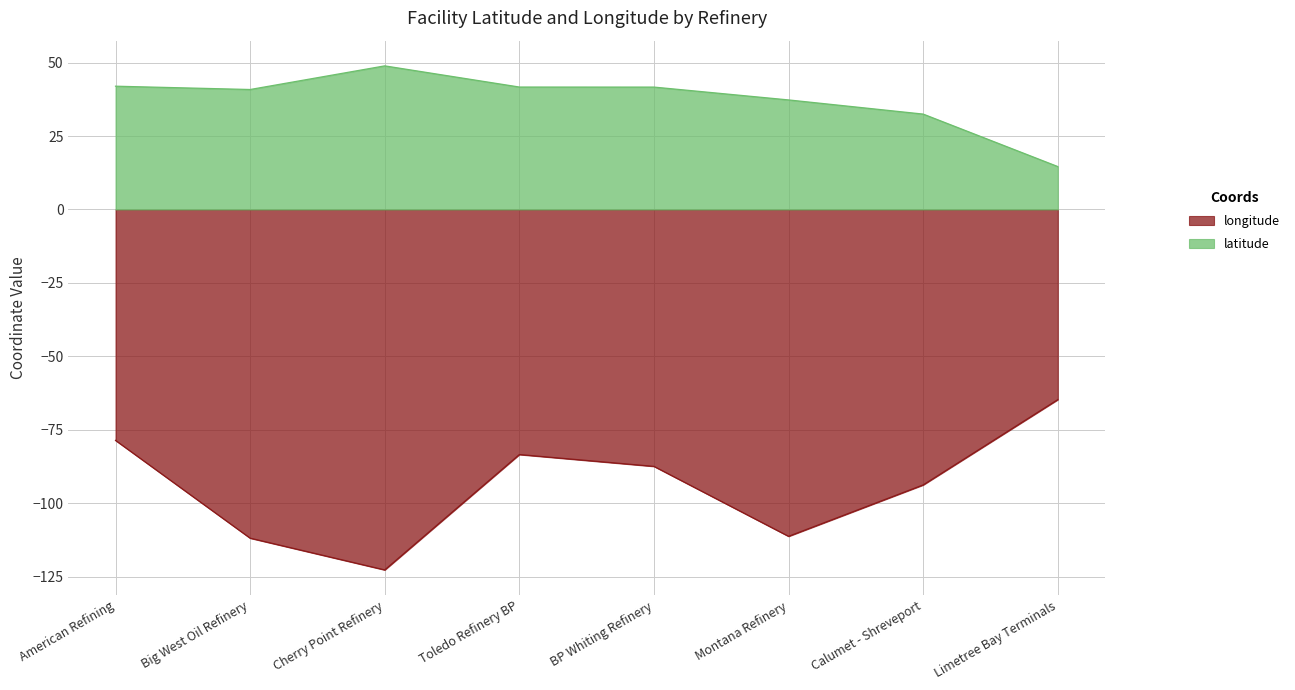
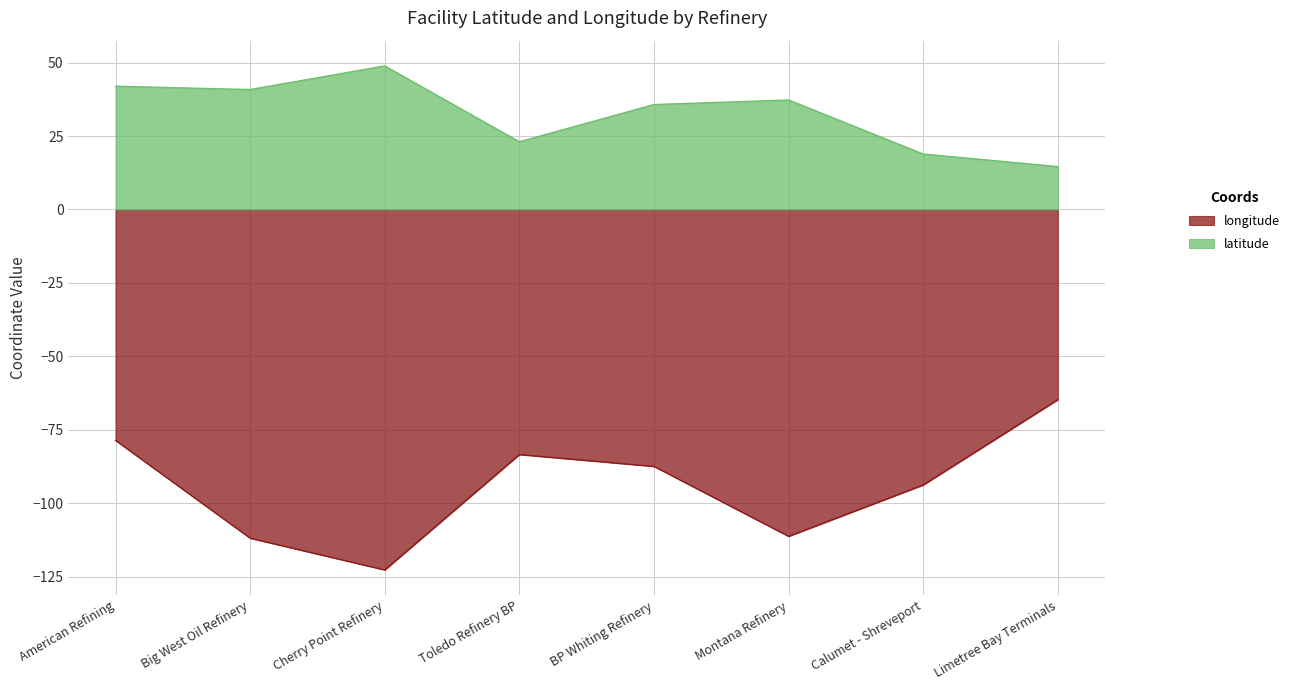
  {
    "latitude": {
      "American Refining": 42,
      "Big West Oil Refinery": 41,
      "Cherry Point Refinery": 49,
-     "Toledo Refinery BP": 42,
-     "BP Whiting Refinery": 42,
+     "Toledo Refinery BP": 23,
+     "BP Whiting Refinery": 36,
      "Montana Refinery": 37,
-     "Calumet - Shreveport": 32,
+     "Calumet - Shreveport": 19,
      "Limetree Bay Terminals": 15
    }
  }
